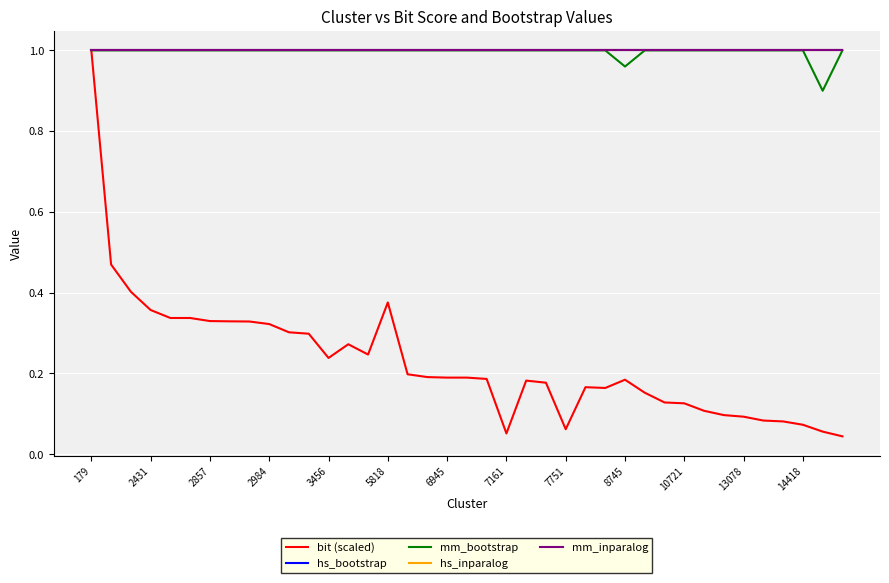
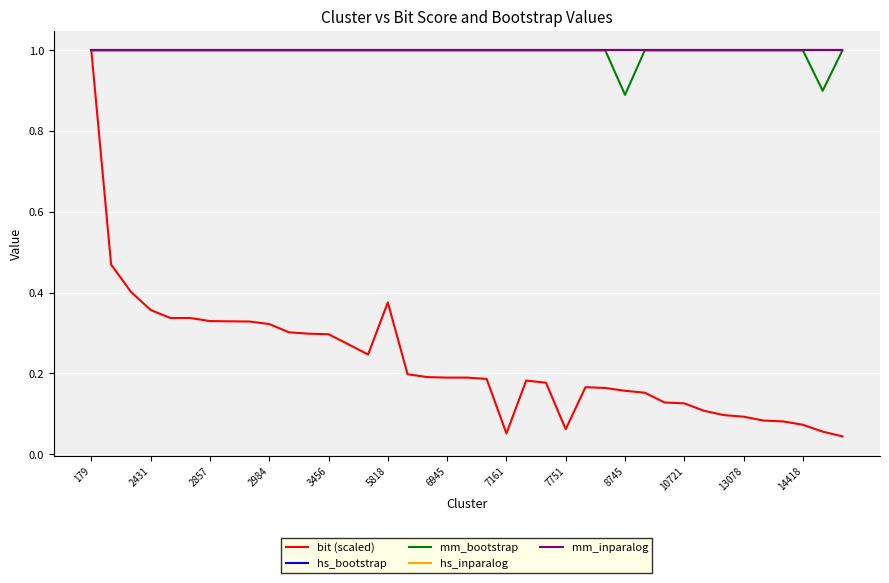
  {
    "bit (scaled)": {
      "2431": 0.36,
      "2857": 0.33,
      "2984": 0.32,
-     "3456": 0.24,
+     "3456": 0.30,
      "5818": 0.38,
      "6945": 0.19,
      "7161": 0.05,
      "7751": 0.06,
-     "8745": 0.18,
+     "8745": 0.16,
      "10721": 0.13,
      "13078": 0.09,
      "14418": 0.07
    },
    "mm_inparalog": {
      "8745": 1.00
    },
    "mm_bootstrap": {
-     "8745": 0.96
+     "8745": 0.89
    }
  }
